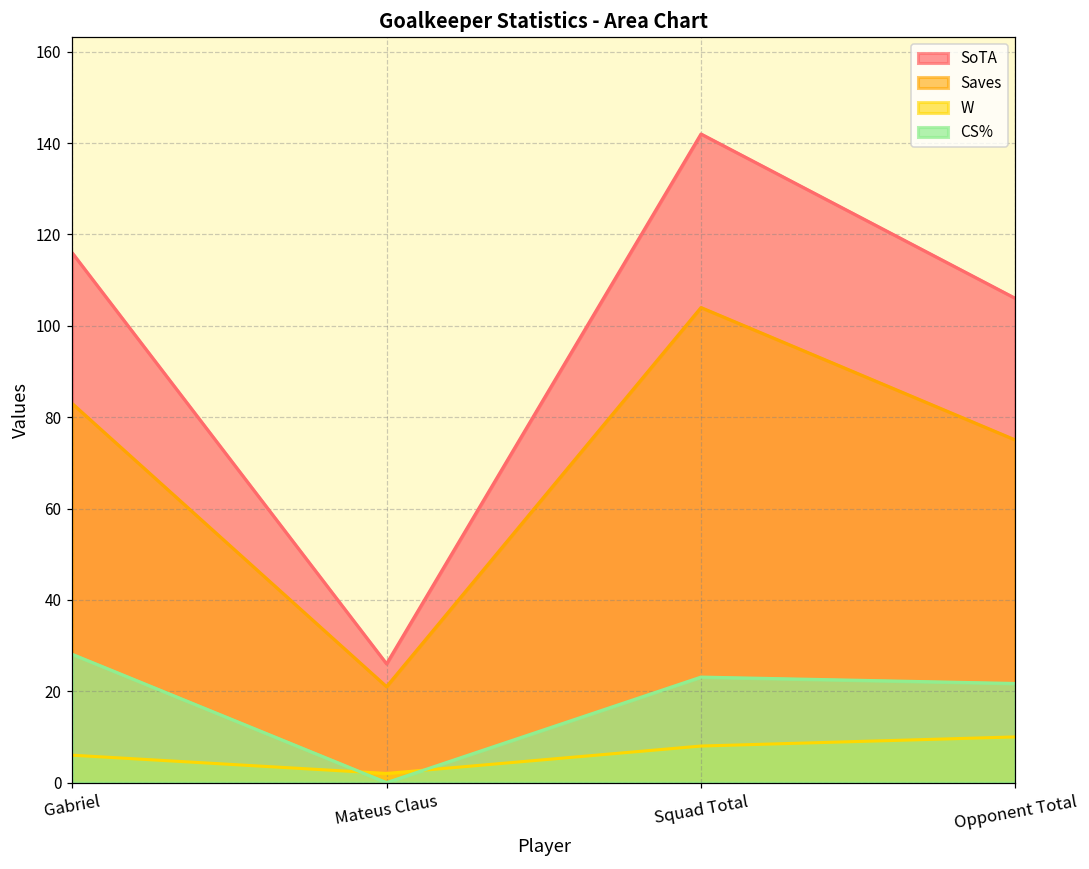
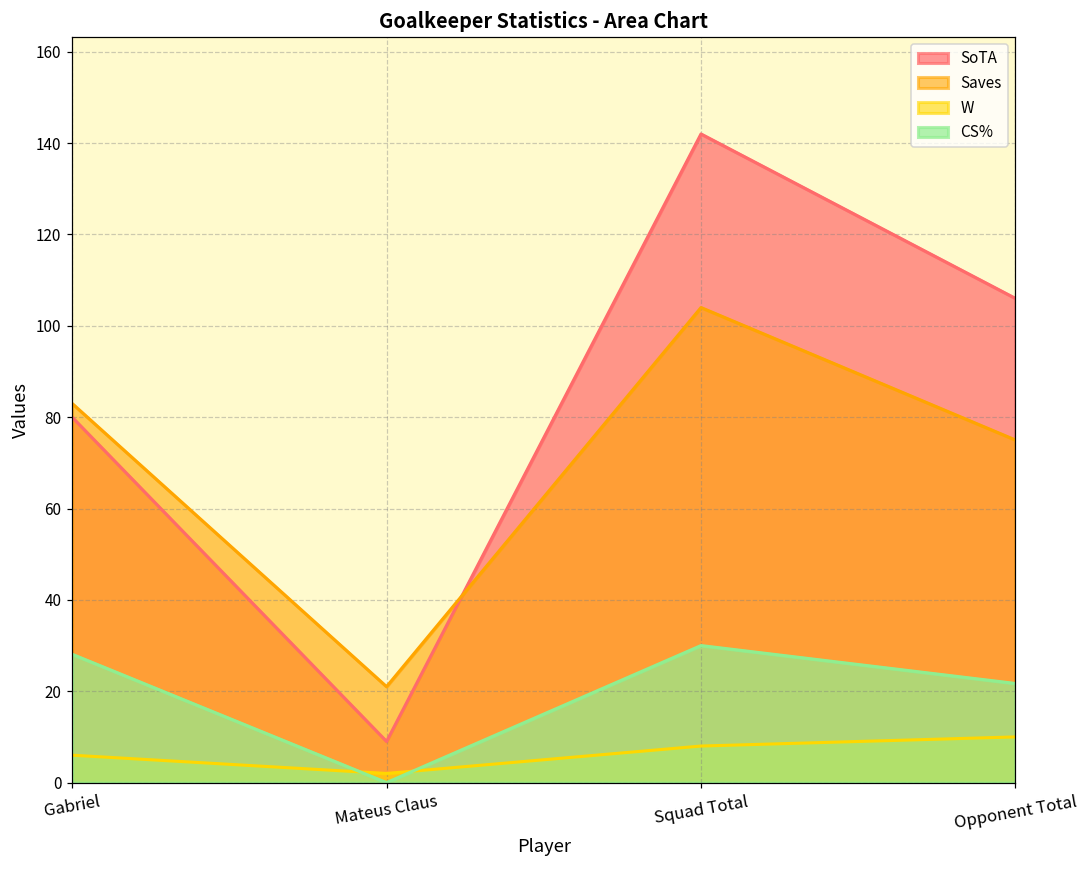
  {
    "SoTA": {
-     "Gabriel": 116,
-     "Mateus Claus": 26,
+     "Gabriel": 80,
+     "Mateus Claus": 9,
      "Squad Total": 142,
      "Opponent Total": 106
    },
    "CS%": {
      "Gabriel": 28,
      "Mateus Claus": 0,
-     "Squad Total": 23,
+     "Squad Total": 30,
      "Opponent Total": 22
    }
  }
